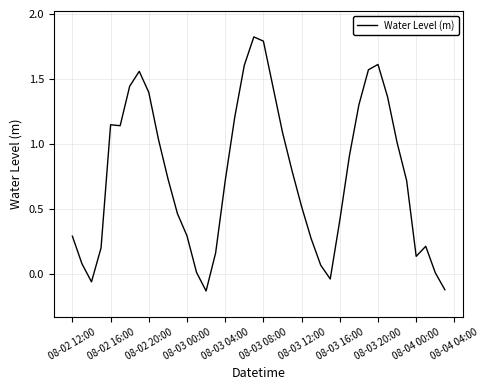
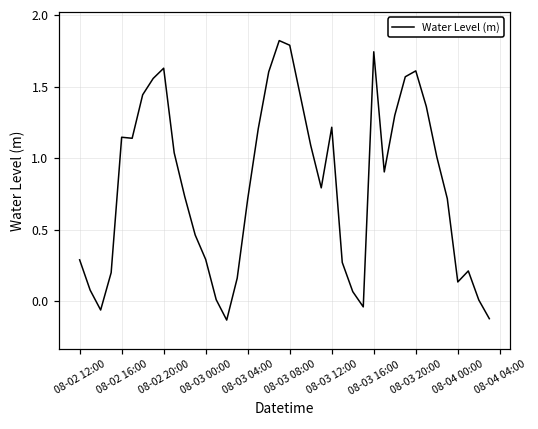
  {
    "08-02 12:00": 0.29,
    "08-02 16:00": 1.15,
-   "08-02 20:00": 1.40,
+   "08-02 20:00": 1.63,
    "08-03 00:00": 0.29,
    "08-03 04:00": 0.71,
    "08-03 08:00": 1.79,
-   "08-03 12:00": 0.52,
-   "08-03 16:00": 0.41,
+   "08-03 12:00": 1.22,
+   "08-03 16:00": 1.74,
    "08-03 20:00": 1.61,
    "08-04 00:00": 0.13
  }
